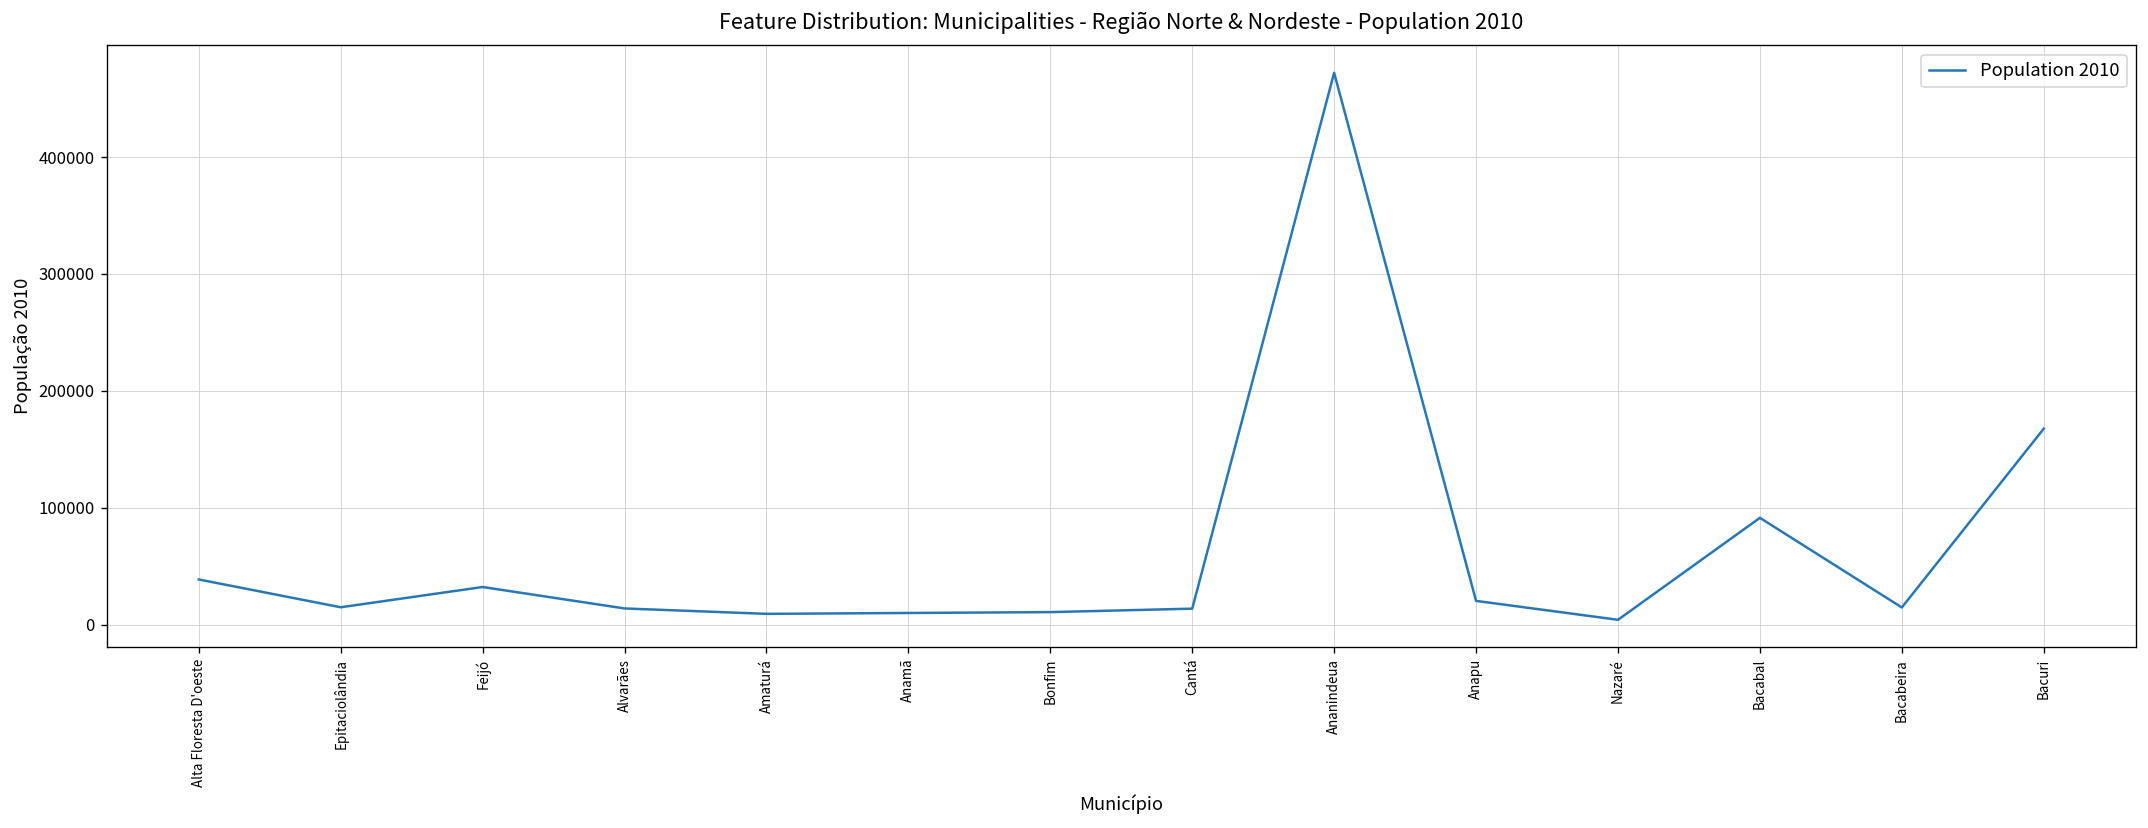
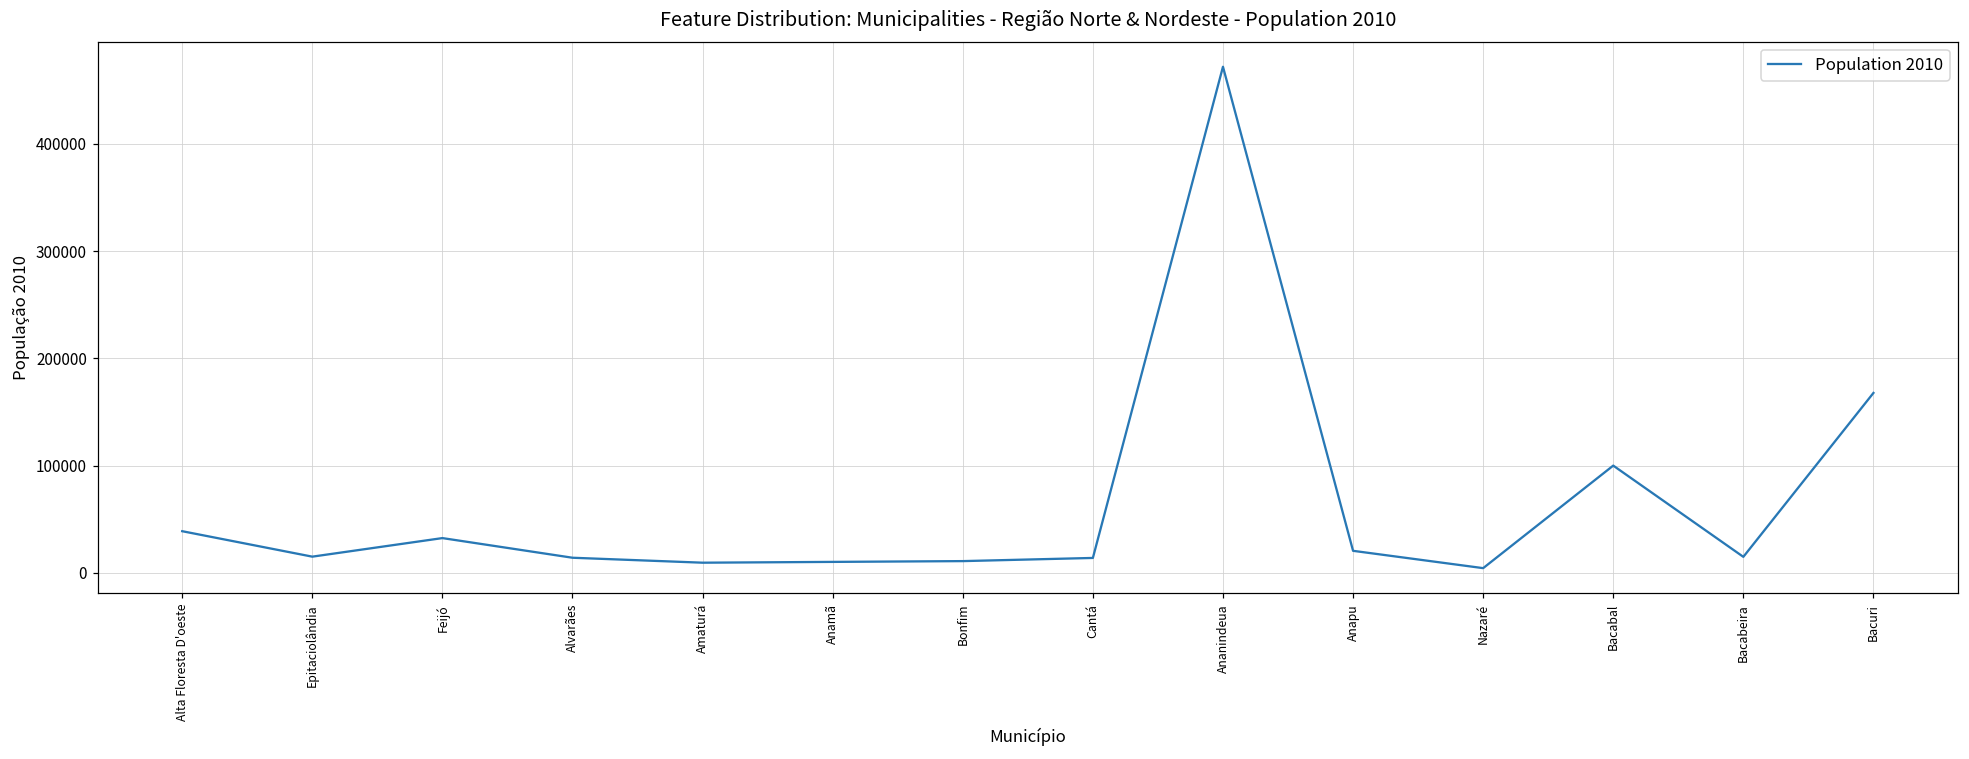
  {
    "Alta Floresta D'oeste": 40000,
    "Epitaciolândia": 20000,
    "Feijó": 30000,
    "Alvarães": 10000,
    "Amaturá": 10000,
    "Anamã": 10000,
    "Bonfim": 10000,
    "Cantá": 10000,
    "Ananindeua": 470000,
    "Anapu": 20000,
    "Nazaré": 0,
-   "Bacabal": 90000,
+   "Bacabal": 100000,
    "Bacabeira": 10000,
    "Bacuri": 170000
  }
